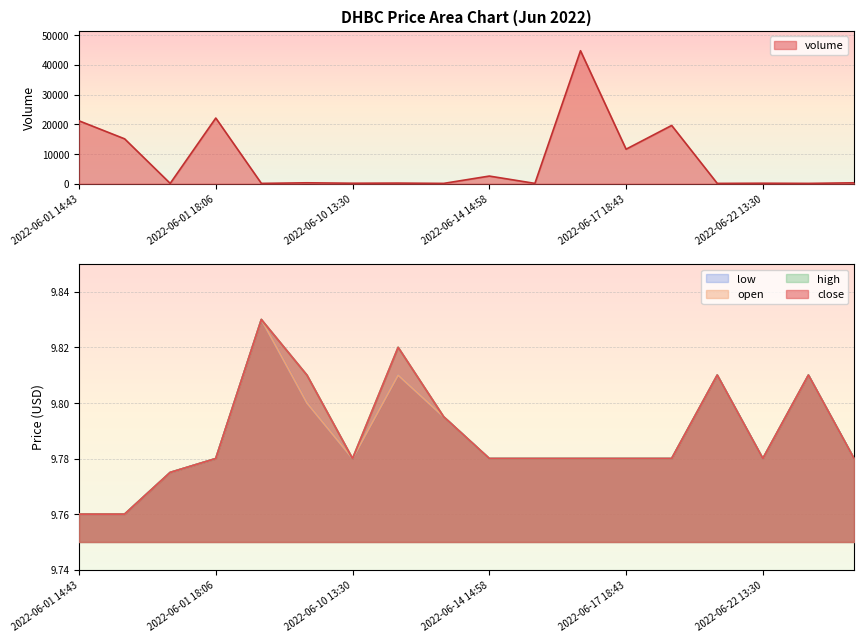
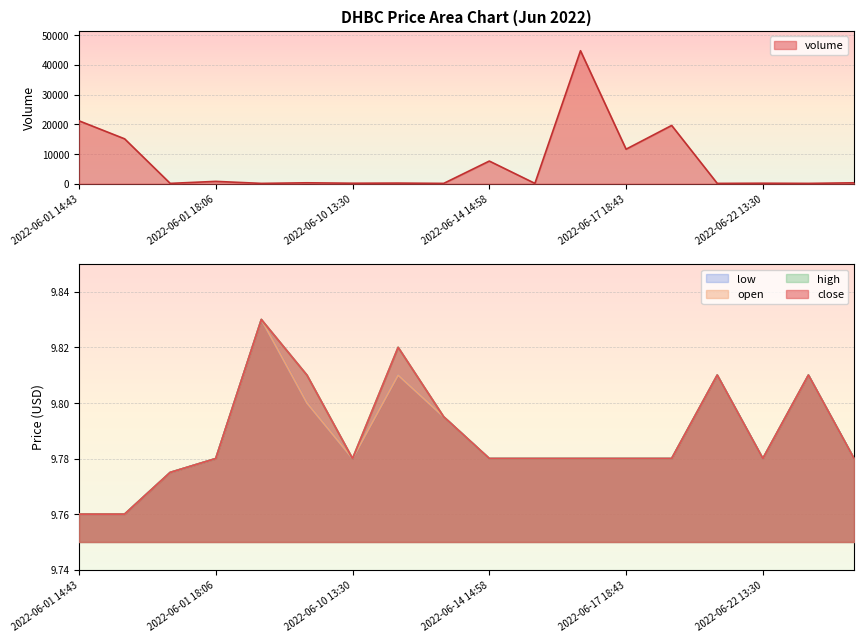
  {
    "DHBC Price Area Chart (Jun 2022)": {
      "2022-06-01 14:43": 21000,
-     "2022-06-01 18:06": 22000,
+     "2022-06-01 18:06": 1000,
      "2022-06-10 13:30": 0,
-     "2022-06-14 14:58": 3000,
+     "2022-06-14 14:58": 8000,
      "2022-06-17 18:43": 12000,
      "2022-06-22 13:30": 0
    }
  }
